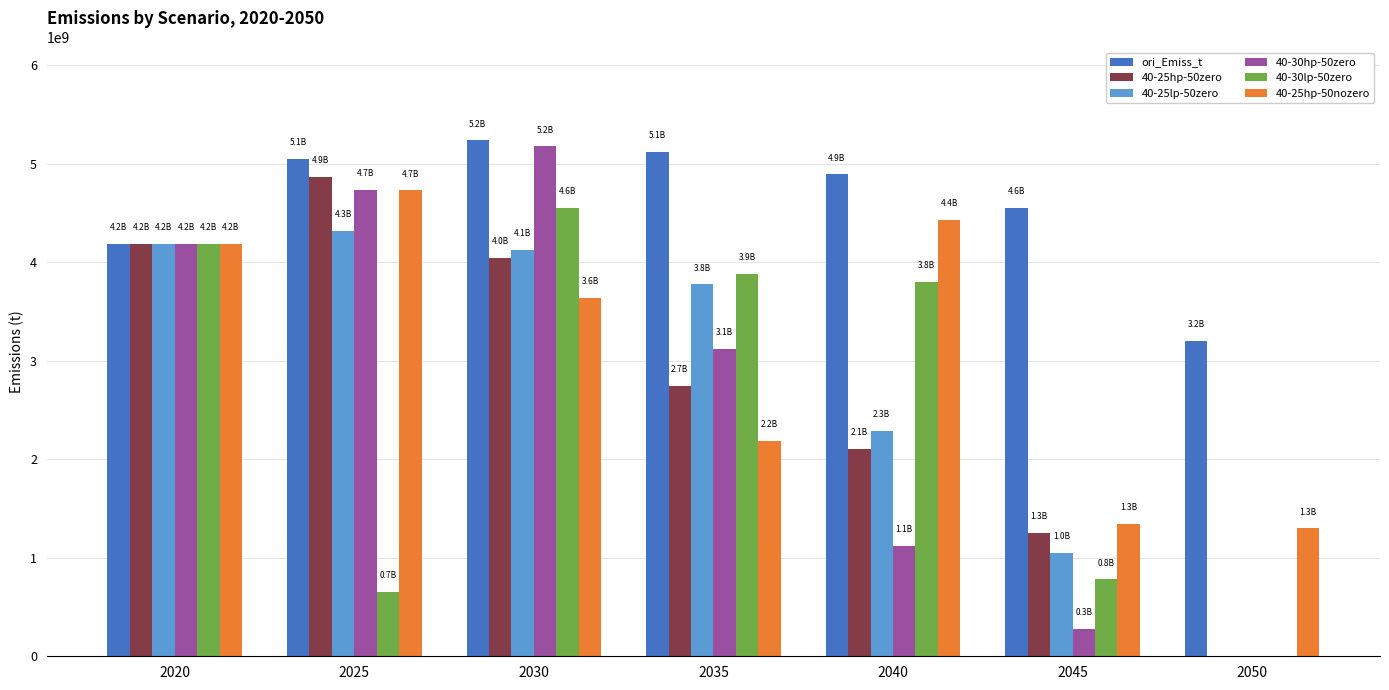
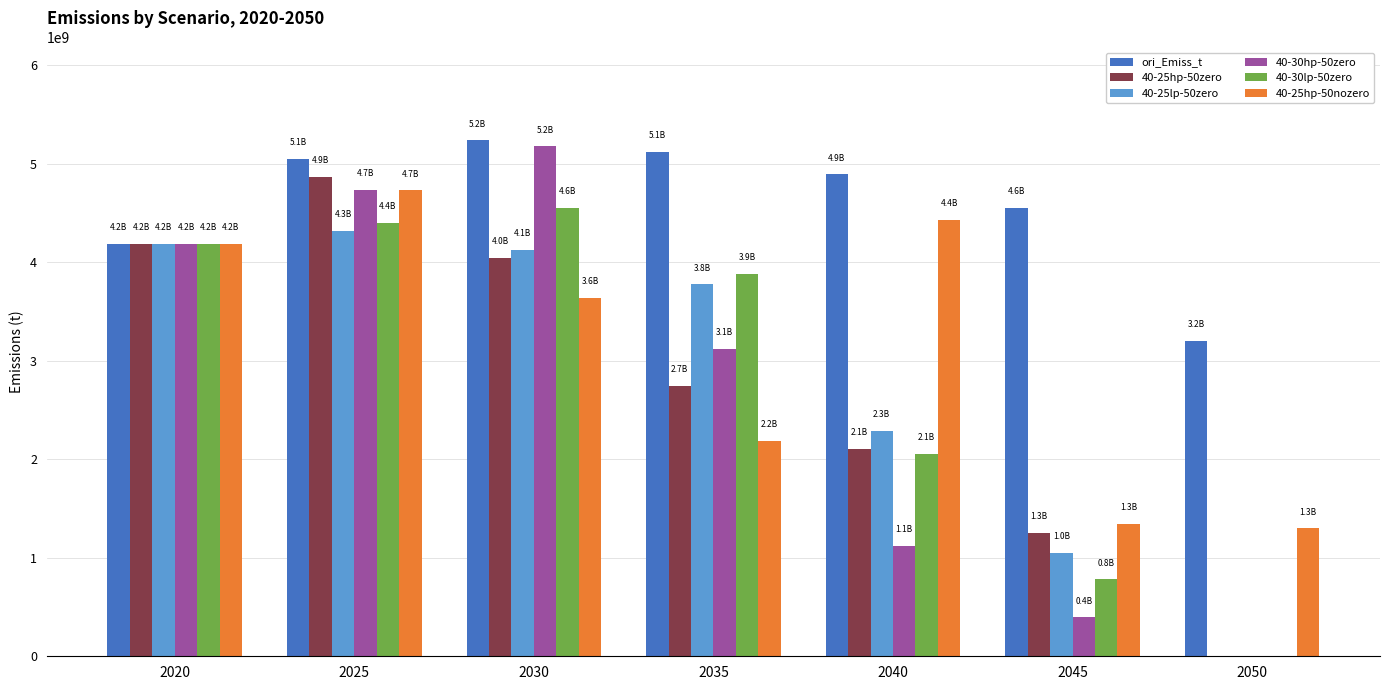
  {
    "40-25hp-50zero": {
      "2020": "4.2B",
      "2025": "4.9B",
      "2030": "4.0B",
      "2035": "2.7B",
      "2040": "2.1B",
      "2045": "1.3B"
    },
    "40-30hp-50zero": {
      "2020": "4.2B",
      "2025": "4.7B",
      "2030": "5.2B",
      "2035": "3.1B",
      "2040": "1.1B",
-     "2045": "0.3B"
+     "2045": "0.4B"
    },
    "40-30lp-50zero": {
      "2020": "4.2B",
-     "2025": "0.7B",
+     "2025": "4.4B",
      "2030": "4.6B",
      "2035": "3.9B",
-     "2040": "3.8B",
+     "2040": "2.1B",
      "2045": "0.8B"
    },
    "40-25hp-50nozero": {
      "2020": "4.2B",
      "2025": "4.7B",
      "2030": "3.6B",
      "2035": "2.2B",
      "2040": "4.4B",
      "2045": "1.3B",
      "2050": "1.3B"
    }
  }
